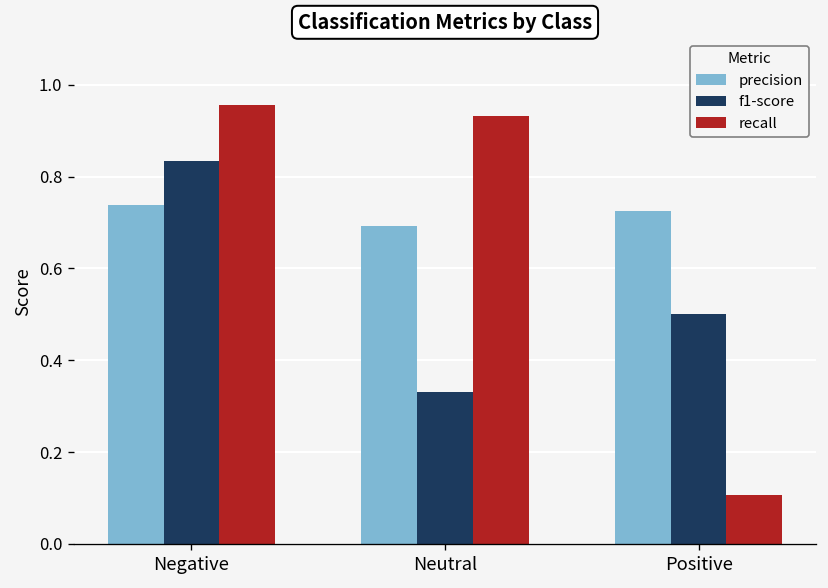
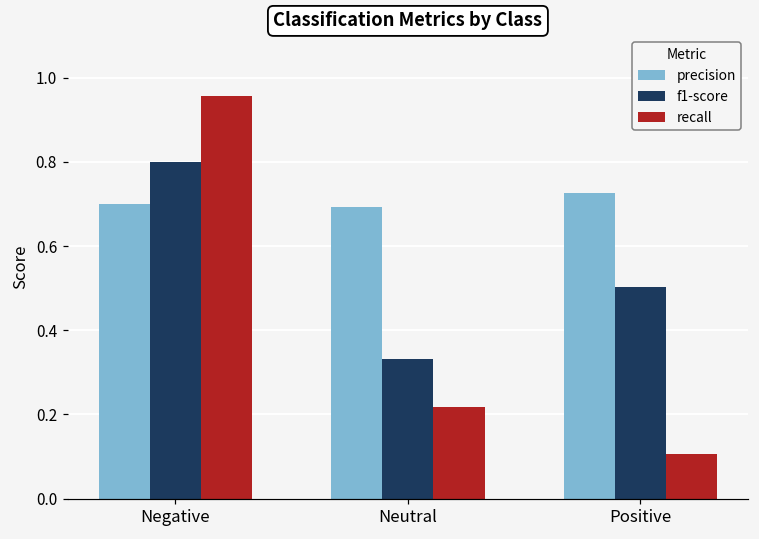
  {
    "precision": {
-     "Negative": 0.74,
+     "Negative": 0.70,
      "Neutral": 0.69,
      "Positive": 0.73
    },
    "f1-score": {
-     "Negative": 0.83,
+     "Negative": 0.80,
      "Neutral": 0.33,
      "Positive": 0.50
    },
    "recall": {
      "Negative": 0.96,
-     "Neutral": 0.93,
+     "Neutral": 0.22,
      "Positive": 0.11
    }
  }
